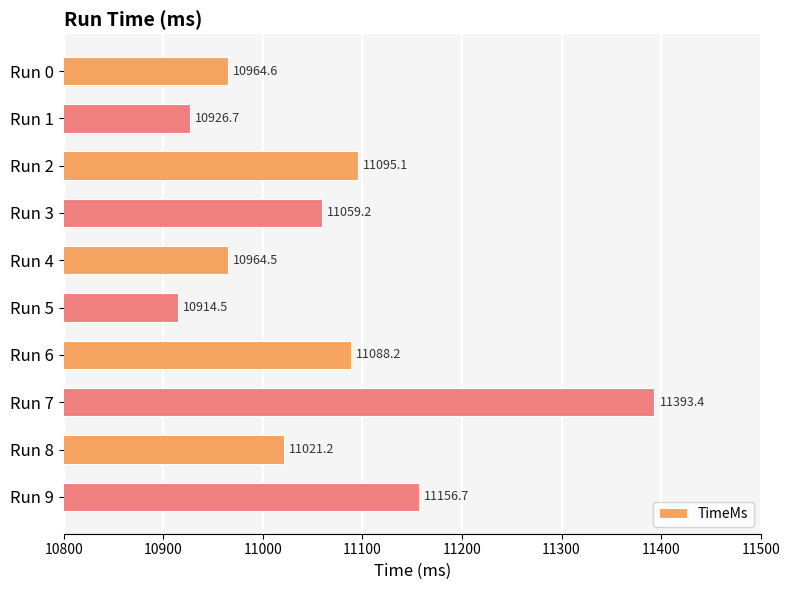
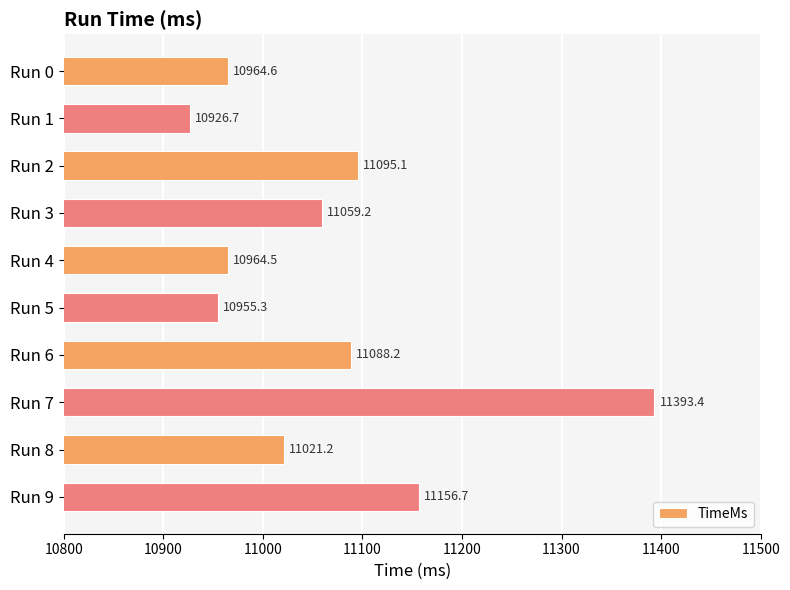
  {
    "Run 0": 10964.6,
    "Run 1": 10926.7,
    "Run 2": 11095.1,
    "Run 3": 11059.2,
    "Run 4": 10964.5,
-   "Run 5": 10914.5,
+   "Run 5": 10955.3,
    "Run 6": 11088.2,
    "Run 7": 11393.4,
    "Run 8": 11021.2,
    "Run 9": 11156.7
  }
